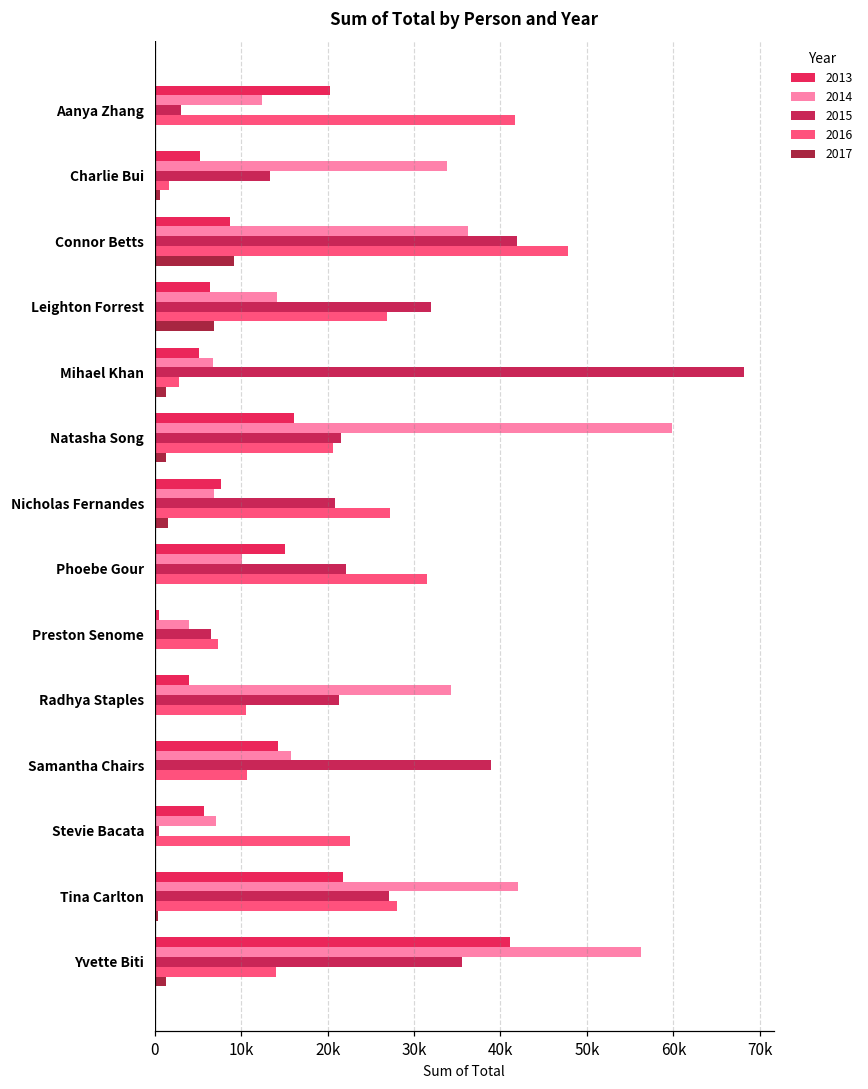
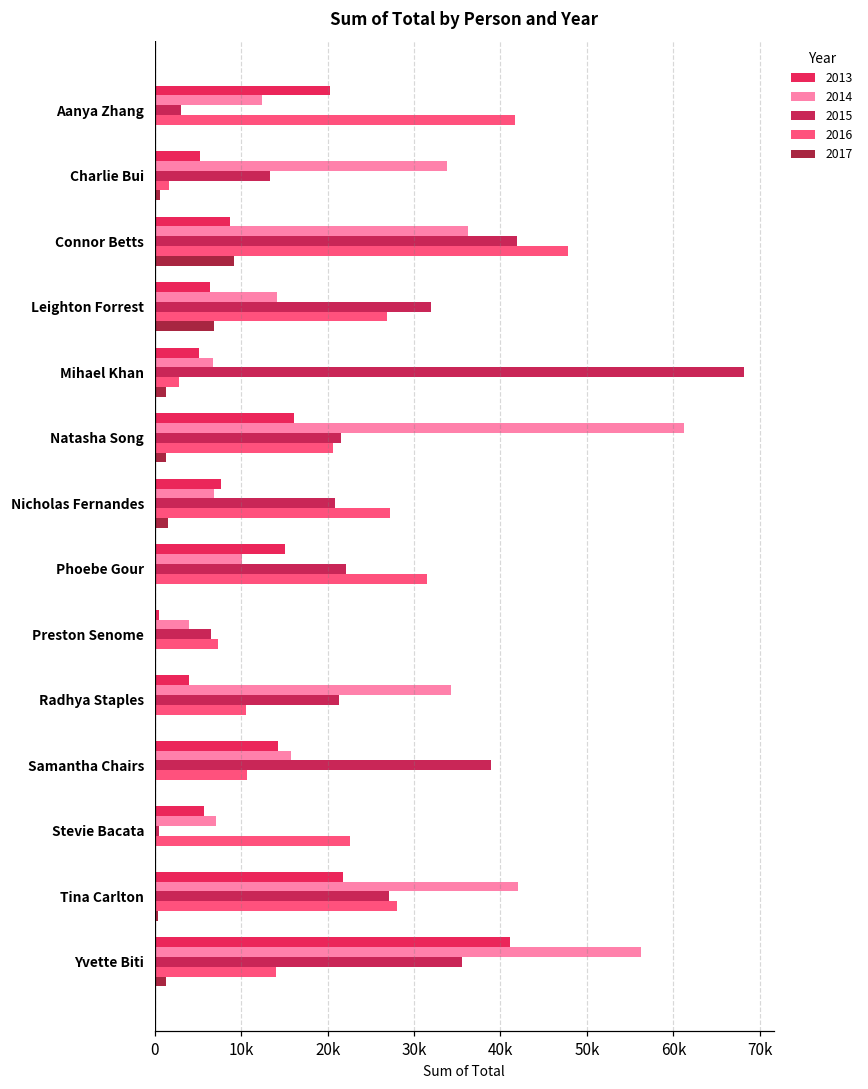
  {
    "2014": {
      "Aanya Zhang": 12000,
      "Charlie Bui": 34000,
      "Connor Betts": 36000,
      "Leighton Forrest": 14000,
      "Mihael Khan": 7000,
-     "Natasha Song": 60000,
+     "Natasha Song": 61000,
      "Nicholas Fernandes": 7000,
      "Phoebe Gour": 10000,
      "Preston Senome": 4000,
      "Radhya Staples": 34000,
      "Samantha Chairs": 16000,
      "Stevie Bacata": 7000,
      "Tina Carlton": 42000,
      "Yvette Biti": 56000
    },
    "2016": {
      "Aanya Zhang": 42000,
      "Charlie Bui": 2000,
      "Connor Betts": 48000,
      "Leighton Forrest": 27000,
      "Mihael Khan": 3000,
      "Natasha Song": 21000,
      "Nicholas Fernandes": 27000,
      "Phoebe Gour": 31000,
      "Preston Senome": 7000,
      "Radhya Staples": 11000,
      "Samantha Chairs": 11000,
      "Stevie Bacata": 23000,
      "Tina Carlton": 28000,
      "Yvette Biti": 14000
    }
  }
